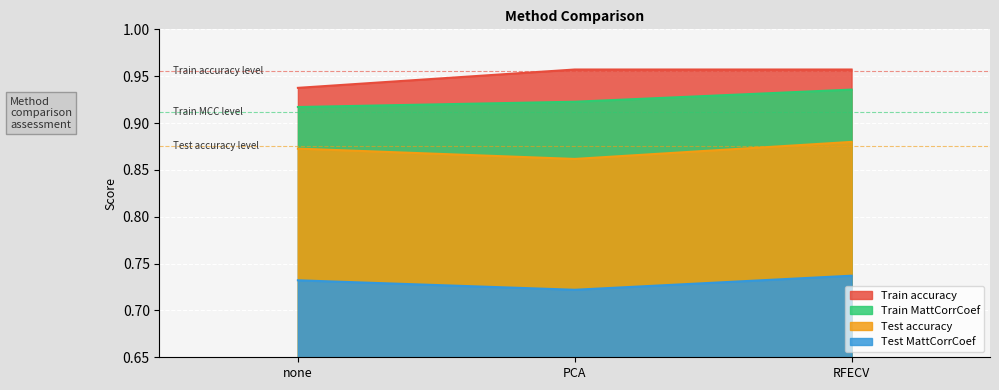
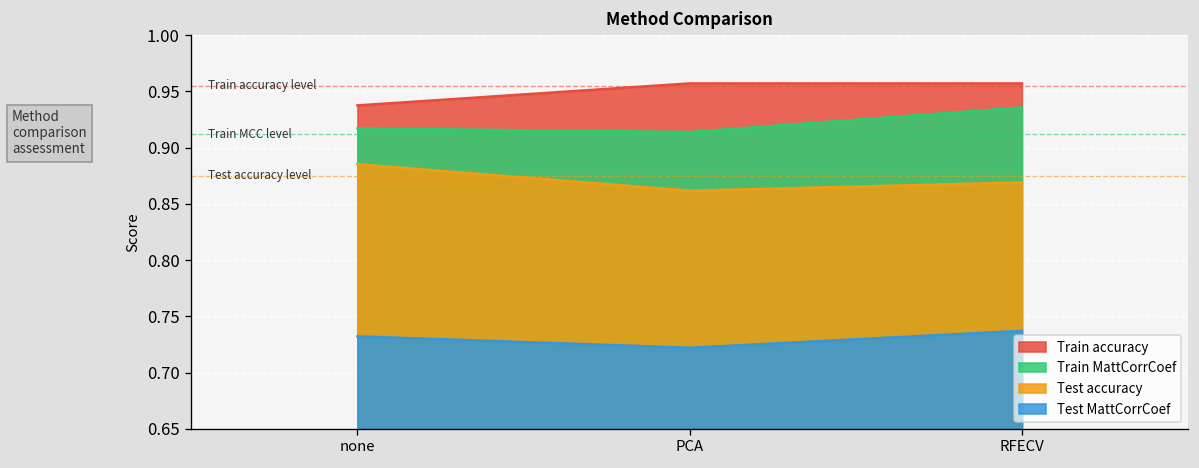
  {
    "Train accuracy": {
      "none": 0.94,
      "PCA": 0.96,
      "RFECV": 0.96
    },
    "Train MattCorrCoef": {
      "none": 0.92,
-     "PCA": 0.92,
+     "PCA": 0.91,
      "RFECV": 0.94
    },
    "Test accuracy": {
-     "none": 0.87,
+     "none": 0.89,
      "PCA": 0.86,
-     "RFECV": 0.88
+     "RFECV": 0.87
    },
    "Test MattCorrCoef": {
      "none": 0.73,
      "PCA": 0.72,
      "RFECV": 0.74
    }
  }
